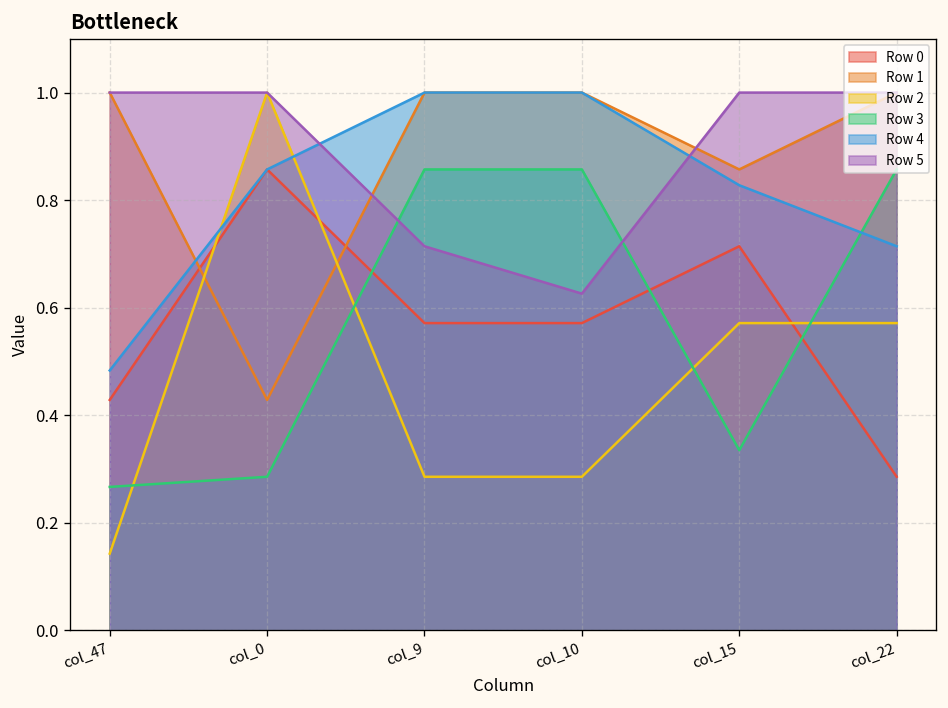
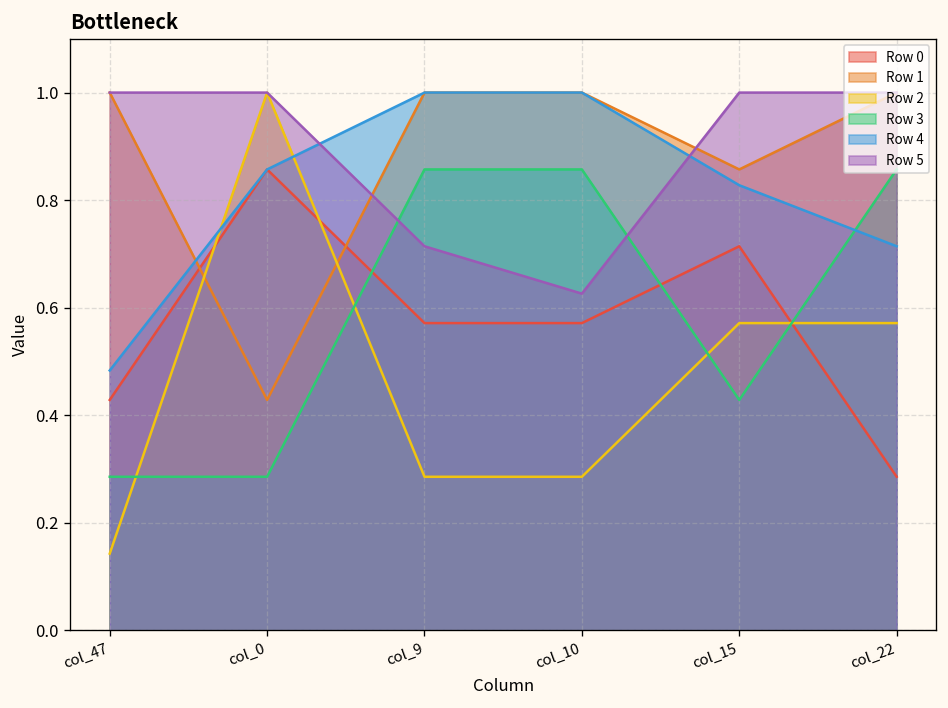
  {
    "Row 3": {
-     "col_47": 0.27,
+     "col_47": 0.29,
      "col_0": 0.29,
      "col_9": 0.86,
      "col_10": 0.86,
-     "col_15": 0.34,
+     "col_15": 0.43,
      "col_22": 0.86
    },
    "Row 4": {
      "col_47": 0.48,
      "col_15": 0.83,
      "col_22": 0.71
    },
    "Row 5": {
      "col_9": 0.71,
      "col_10": 0.63,
      "col_15": 1.00
    }
  }
